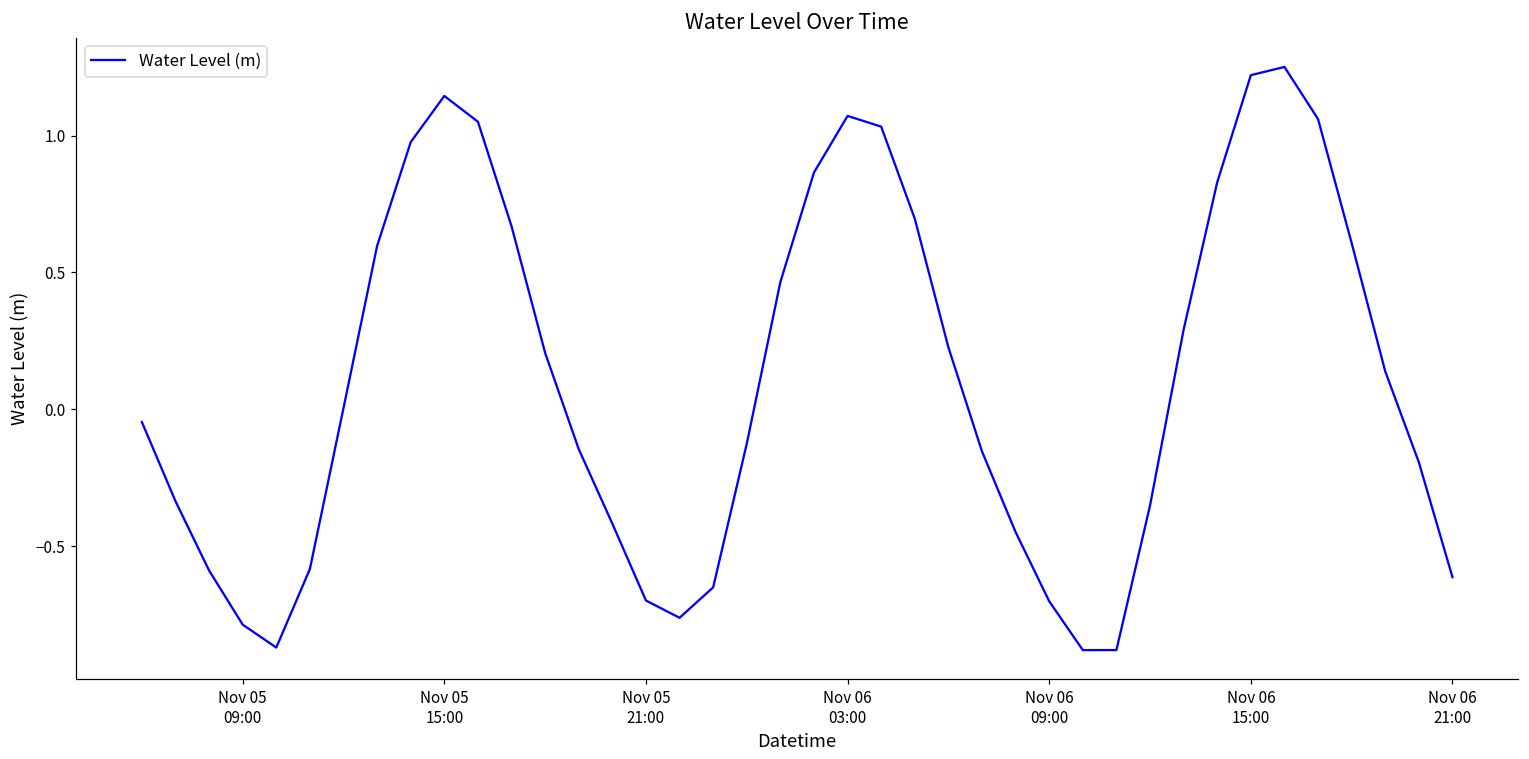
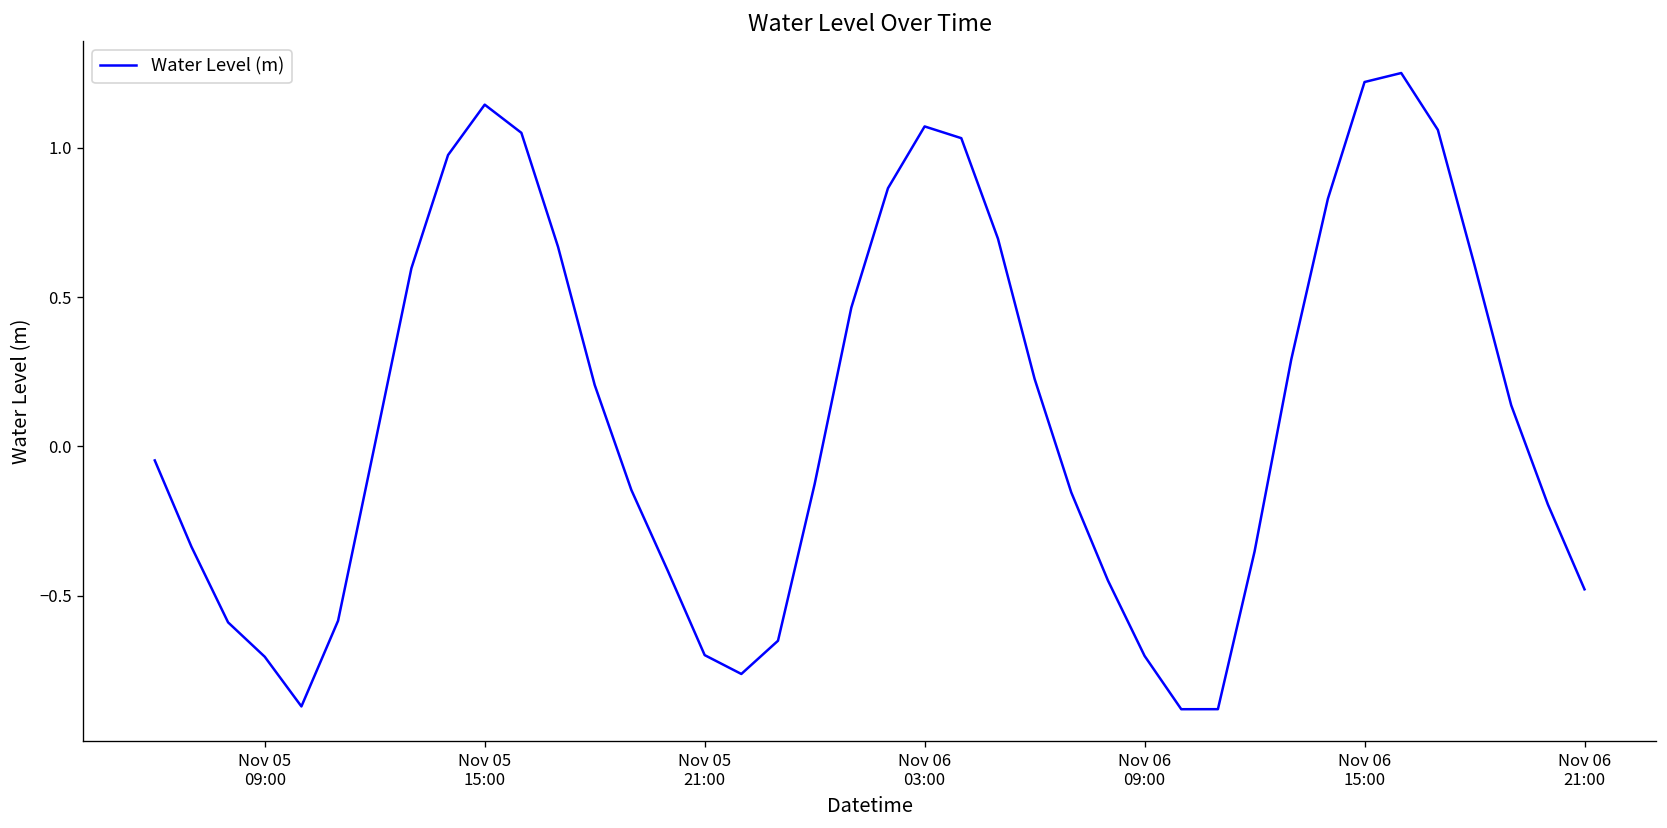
  {
-   "Nov 05 09:00": -0.79,
+   "Nov 05 09:00": -0.70,
    "Nov 05 15:00": 1.14,
    "Nov 05 21:00": -0.70,
    "Nov 06 03:00": 1.07,
    "Nov 06 09:00": -0.70,
    "Nov 06 15:00": 1.22,
-   "Nov 06 21:00": -0.61
+   "Nov 06 21:00": -0.48
  }
